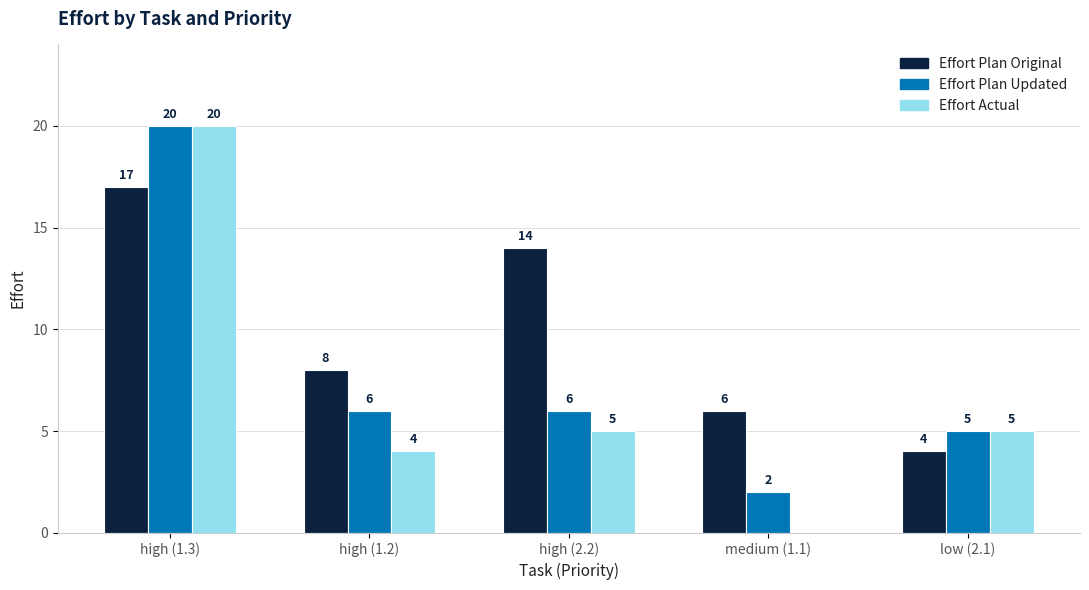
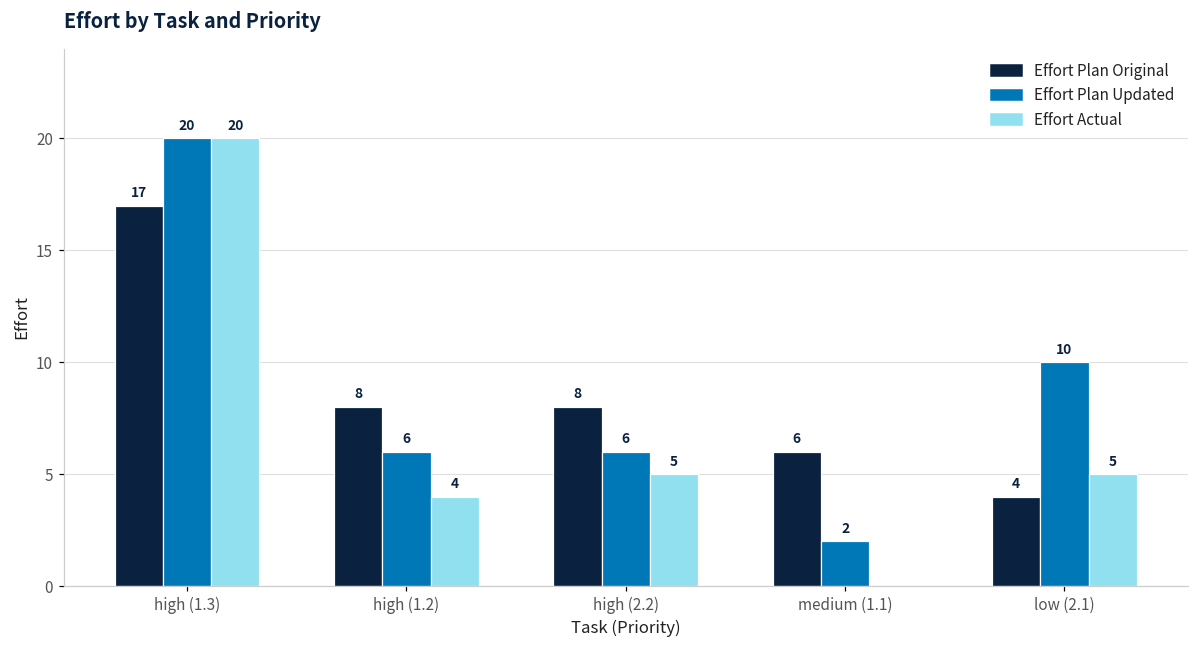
  {
    "Effort Plan Original": {
      "high (1.3)": 17,
      "high (1.2)": 8,
-     "high (2.2)": 14,
+     "high (2.2)": 8,
      "medium (1.1)": 6,
      "low (2.1)": 4
    },
    "Effort Plan Updated": {
      "high (1.3)": 20,
      "high (1.2)": 6,
      "high (2.2)": 6,
      "medium (1.1)": 2,
-     "low (2.1)": 5
+     "low (2.1)": 10
    },
    "Effort Actual": {
      "high (1.3)": 20,
      "high (1.2)": 4,
      "high (2.2)": 5,
      "low (2.1)": 5
    }
  }
